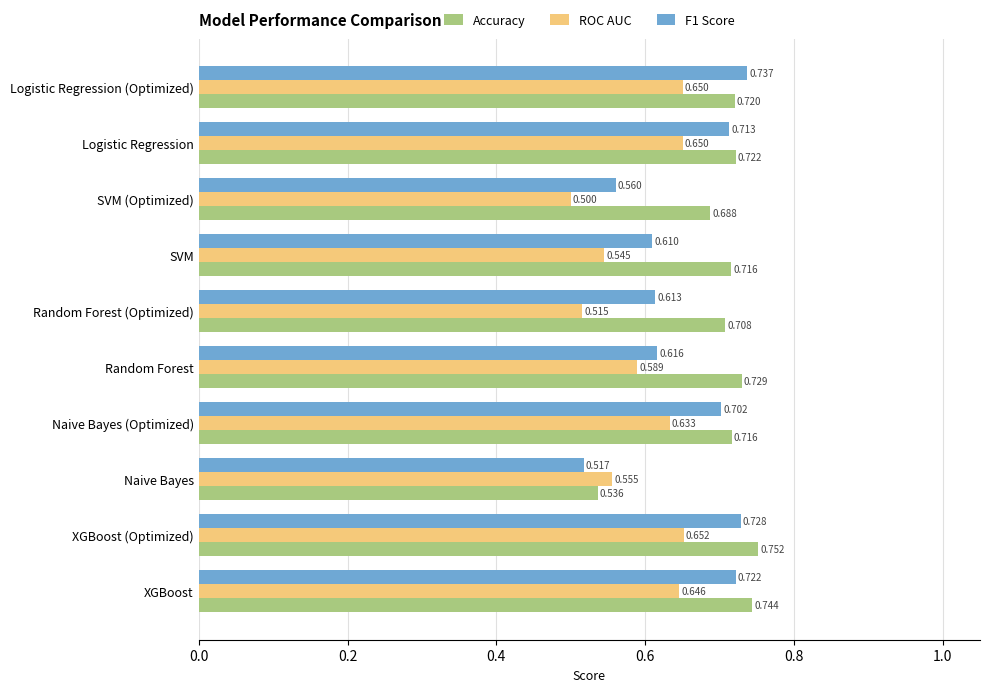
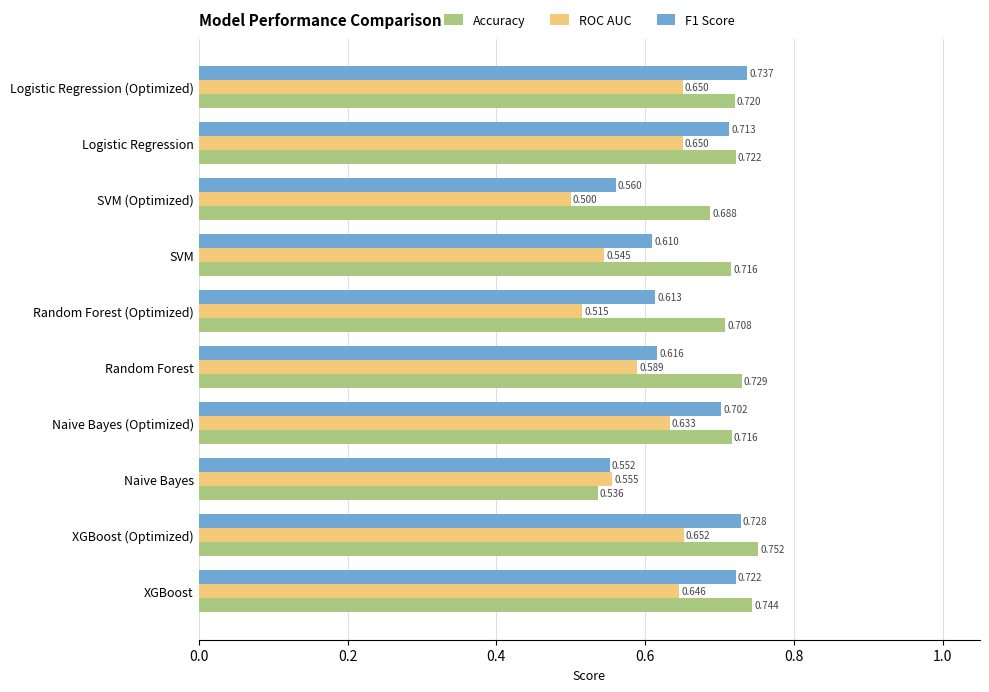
  {
    "Accuracy": {
      "Logistic Regression (Optimized)": 0.720,
      "Logistic Regression": 0.722,
      "SVM (Optimized)": 0.688,
      "SVM": 0.716,
      "Random Forest (Optimized)": 0.708,
      "Random Forest": 0.729,
      "Naive Bayes (Optimized)": 0.716,
      "Naive Bayes": 0.536,
      "XGBoost (Optimized)": 0.752,
      "XGBoost": 0.744
    },
    "ROC AUC": {
      "Logistic Regression (Optimized)": 0.650,
      "Logistic Regression": 0.650,
      "SVM (Optimized)": 0.500,
      "SVM": 0.545,
      "Random Forest (Optimized)": 0.515,
      "Random Forest": 0.589,
      "Naive Bayes (Optimized)": 0.633,
      "Naive Bayes": 0.555,
      "XGBoost (Optimized)": 0.652,
      "XGBoost": 0.646
    },
    "F1 Score": {
      "Logistic Regression (Optimized)": 0.737,
      "Logistic Regression": 0.713,
      "SVM (Optimized)": 0.560,
      "SVM": 0.610,
      "Random Forest (Optimized)": 0.613,
      "Random Forest": 0.616,
      "Naive Bayes (Optimized)": 0.702,
-     "Naive Bayes": 0.517,
+     "Naive Bayes": 0.552,
      "XGBoost (Optimized)": 0.728,
      "XGBoost": 0.722
    }
  }
